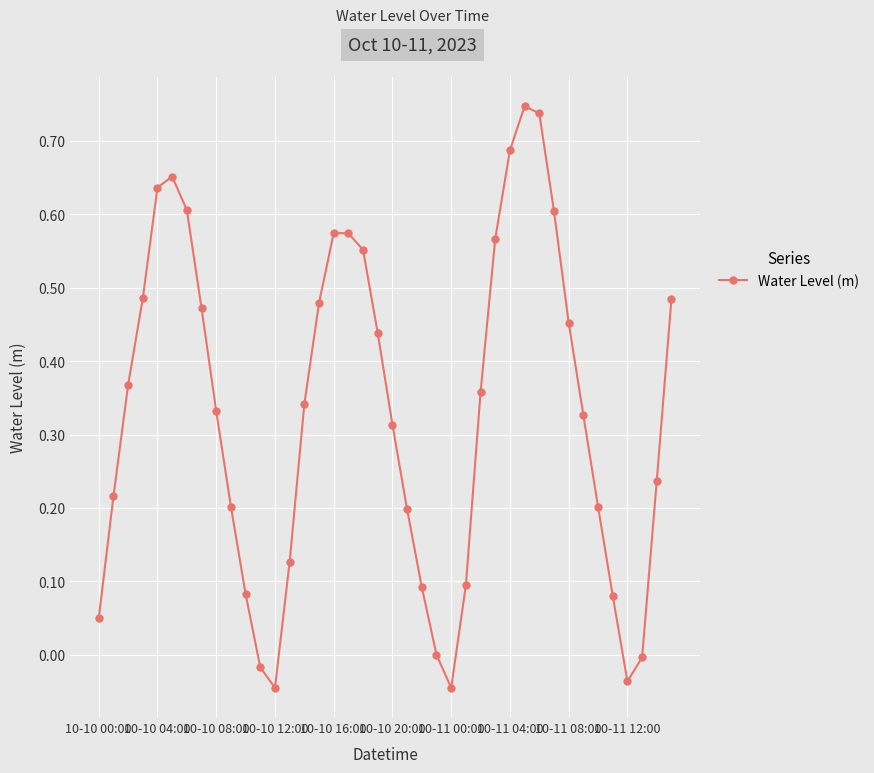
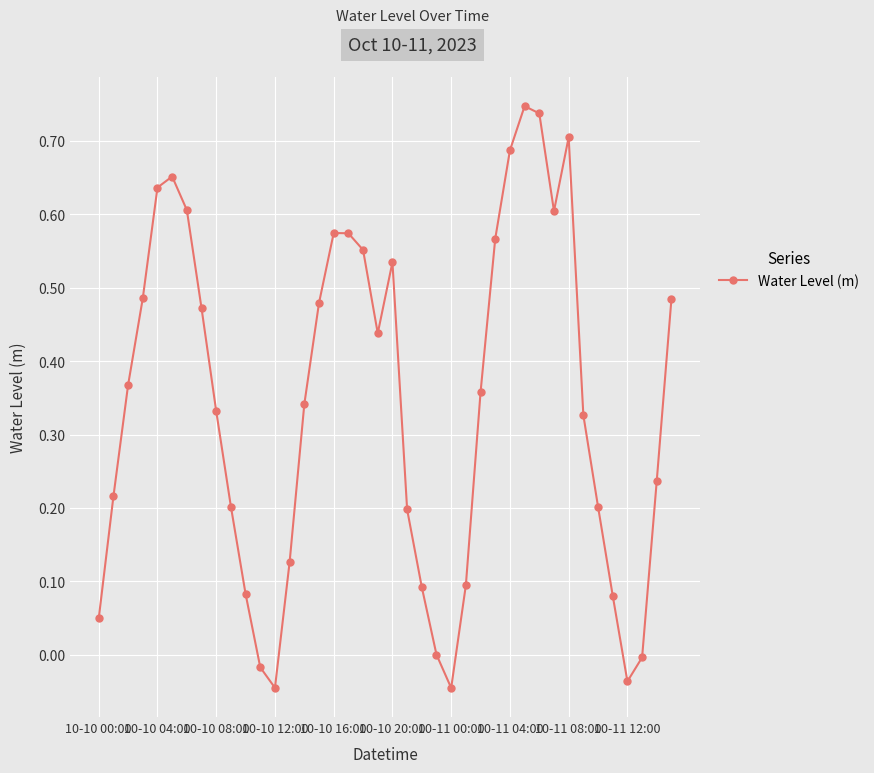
  {
    "10-10 00:00": 0.05,
    "10-10 04:00": 0.64,
    "10-10 08:00": 0.33,
    "10-10 12:00": -0.04,
    "10-10 16:00": 0.57,
-   "10-10 20:00": 0.31,
+   "10-10 20:00": 0.53,
    "10-11 00:00": -0.05,
    "10-11 04:00": 0.69,
-   "10-11 08:00": 0.45,
+   "10-11 08:00": 0.70,
    "10-11 12:00": -0.04
  }
